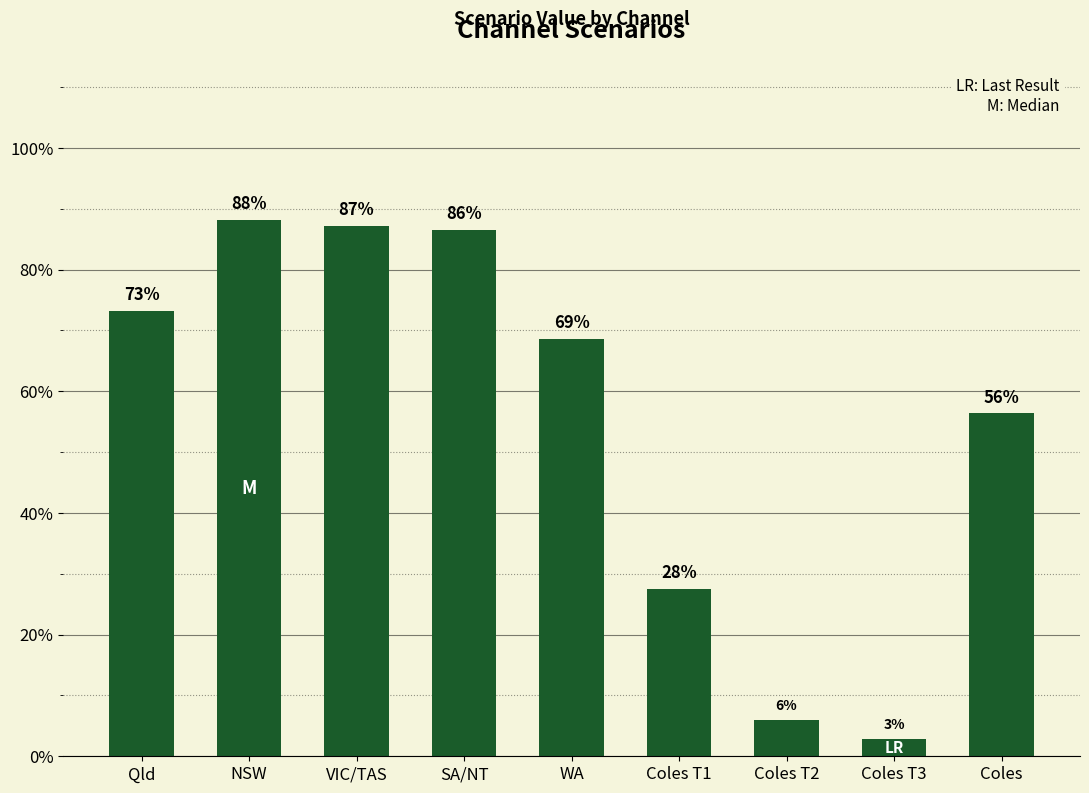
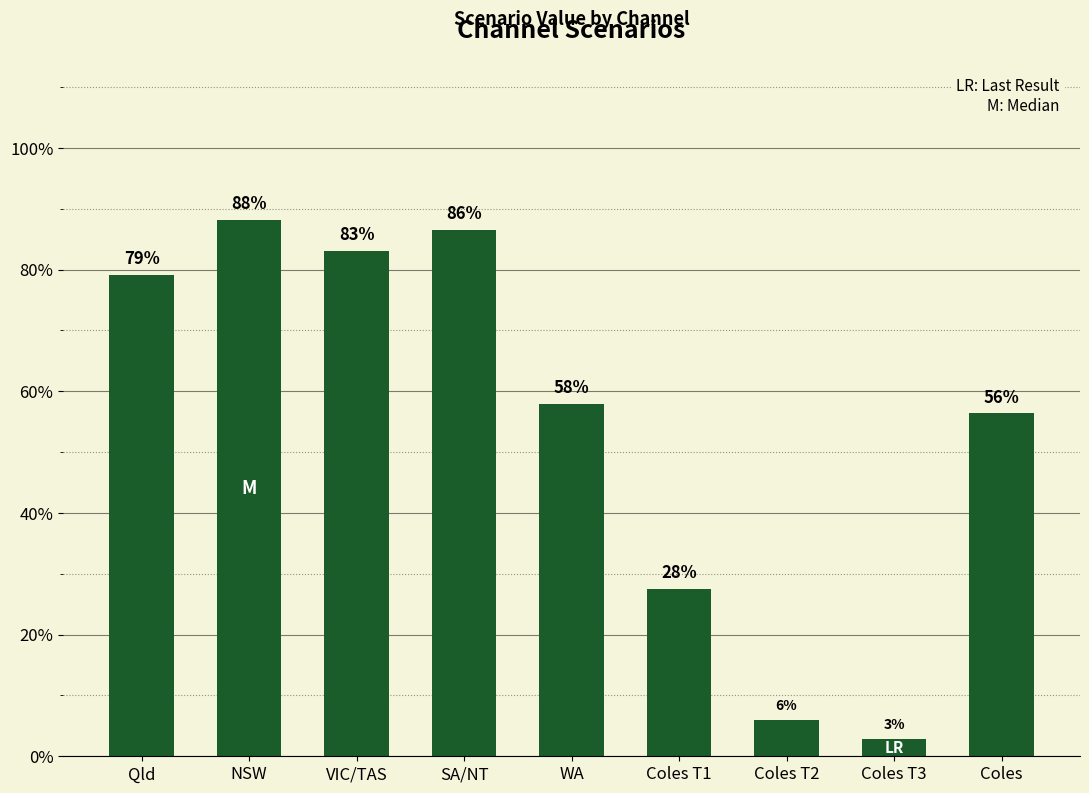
  {
-   "Qld": "73%",
+   "Qld": "79%",
    "NSW": "88%",
-   "VIC/TAS": "87%",
+   "VIC/TAS": "83%",
    "SA/NT": "86%",
-   "WA": "69%",
+   "WA": "58%",
    "Coles T1": "28%",
    "Coles T2": "6%",
    "Coles T3": "3%",
    "Coles": "56%"
  }
